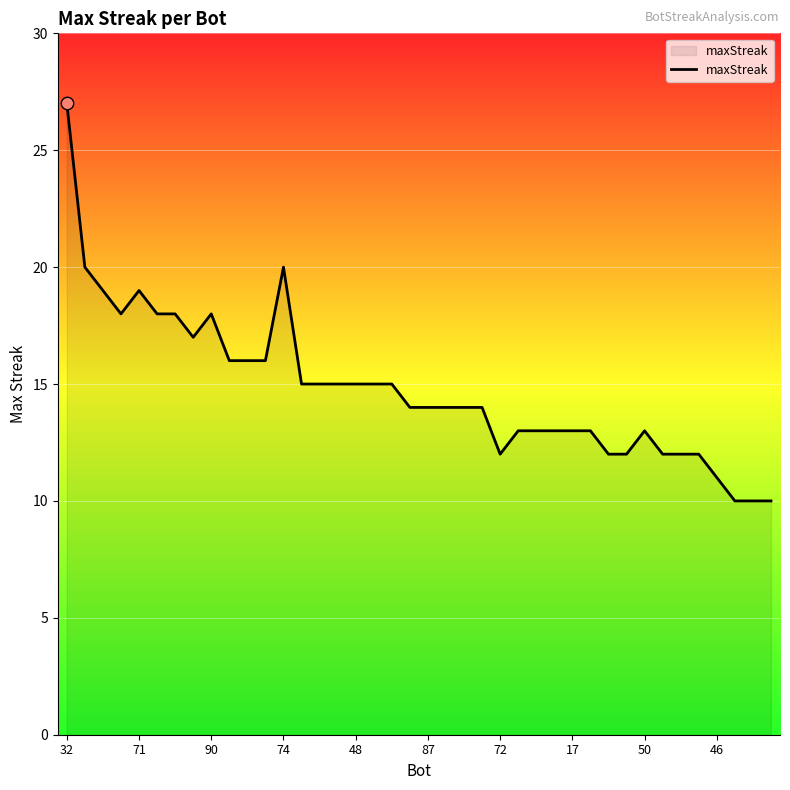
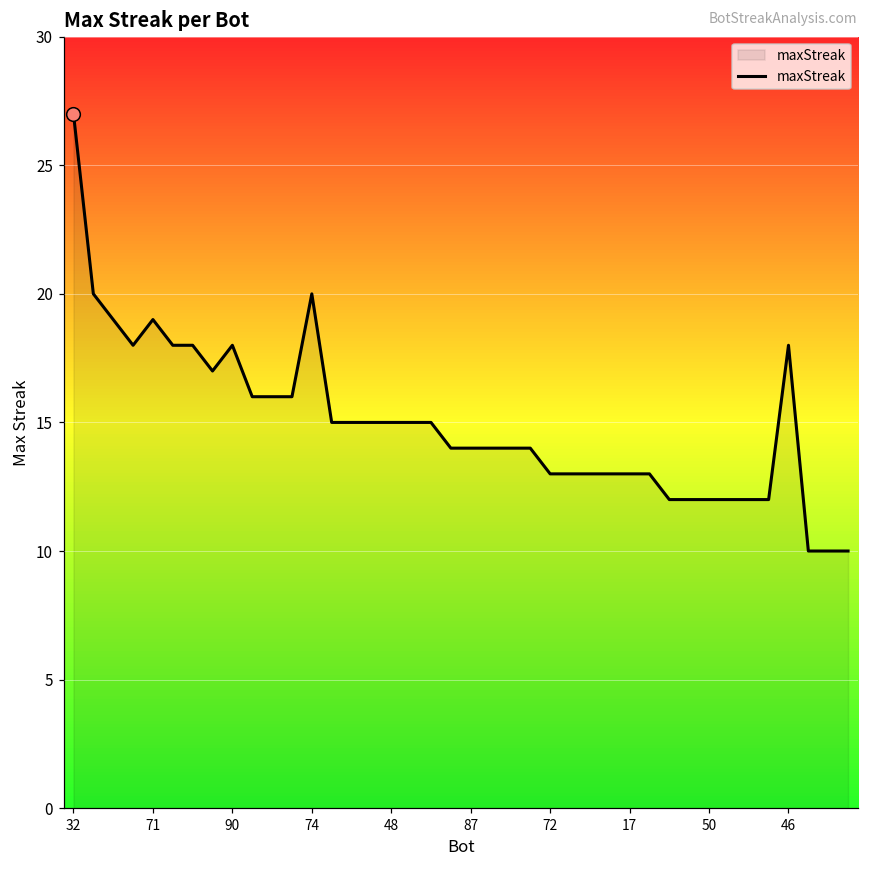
  {
    "maxStreak": {
      "71": 19,
      "90": 18,
      "74": 20,
      "48": 15,
      "87": 14,
-     "72": 12,
-     "50": 13,
-     "46": 11
+     "72": 13,
+     "50": 12,
+     "46": 18
    }
  }
